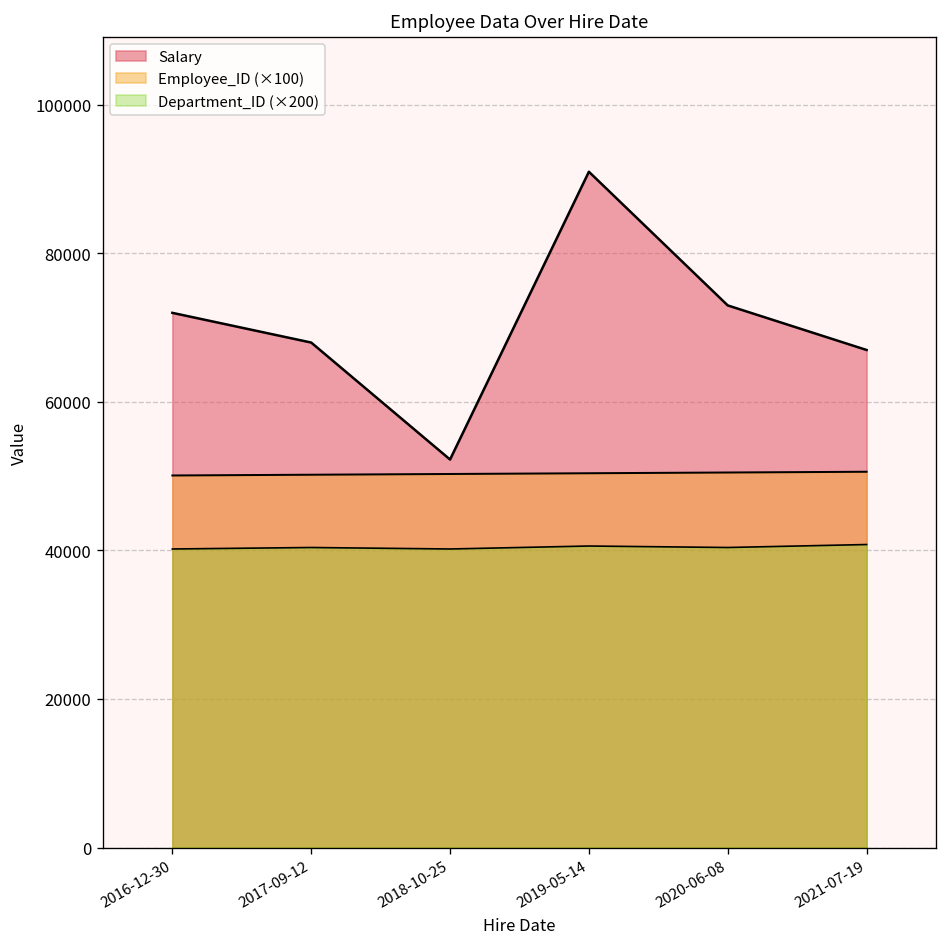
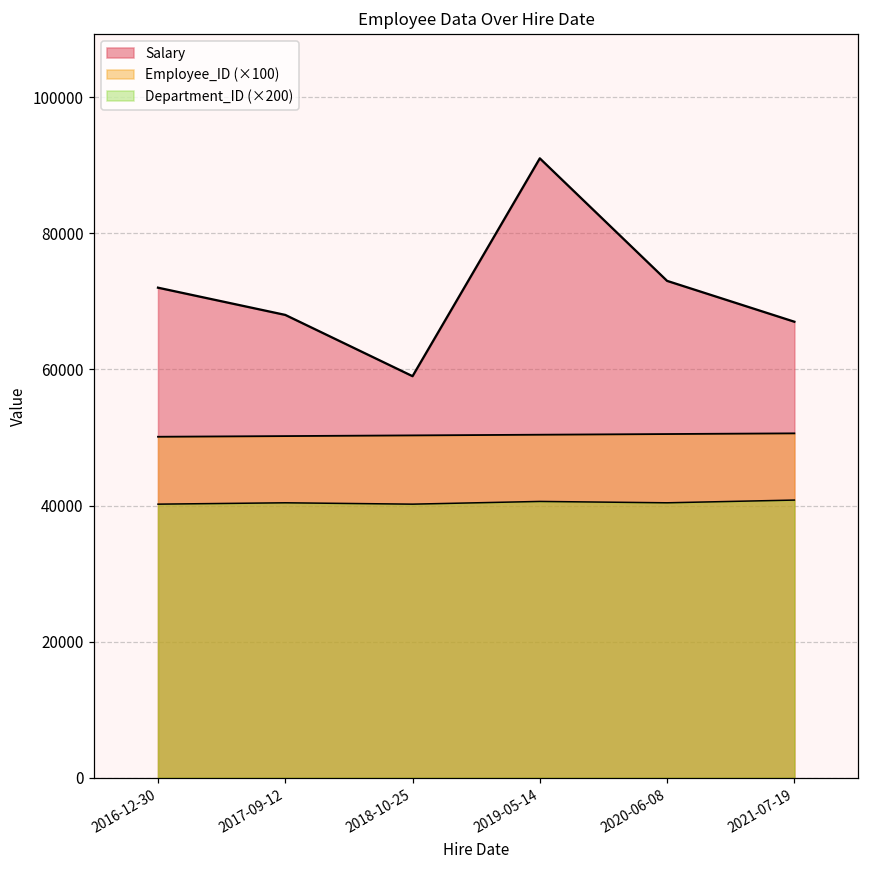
  {
    "Salary": {
      "2016-12-30": 72000,
      "2017-09-12": 68000,
-     "2018-10-25": 52000,
+     "2018-10-25": 59000,
      "2019-05-14": 91000,
      "2020-06-08": 73000,
      "2021-07-19": 67000
    },
    "Employee_ID (×100)": {
      "2016-12-30": 50000,
      "2017-09-12": 50000,
      "2018-10-25": 50000,
      "2019-05-14": 50000,
      "2020-06-08": 51000,
      "2021-07-19": 51000
    },
    "Department_ID (×200)": {
      "2016-12-30": 40000,
      "2017-09-12": 40000,
      "2018-10-25": 40000,
      "2019-05-14": 41000,
      "2020-06-08": 40000,
      "2021-07-19": 41000
    }
  }
